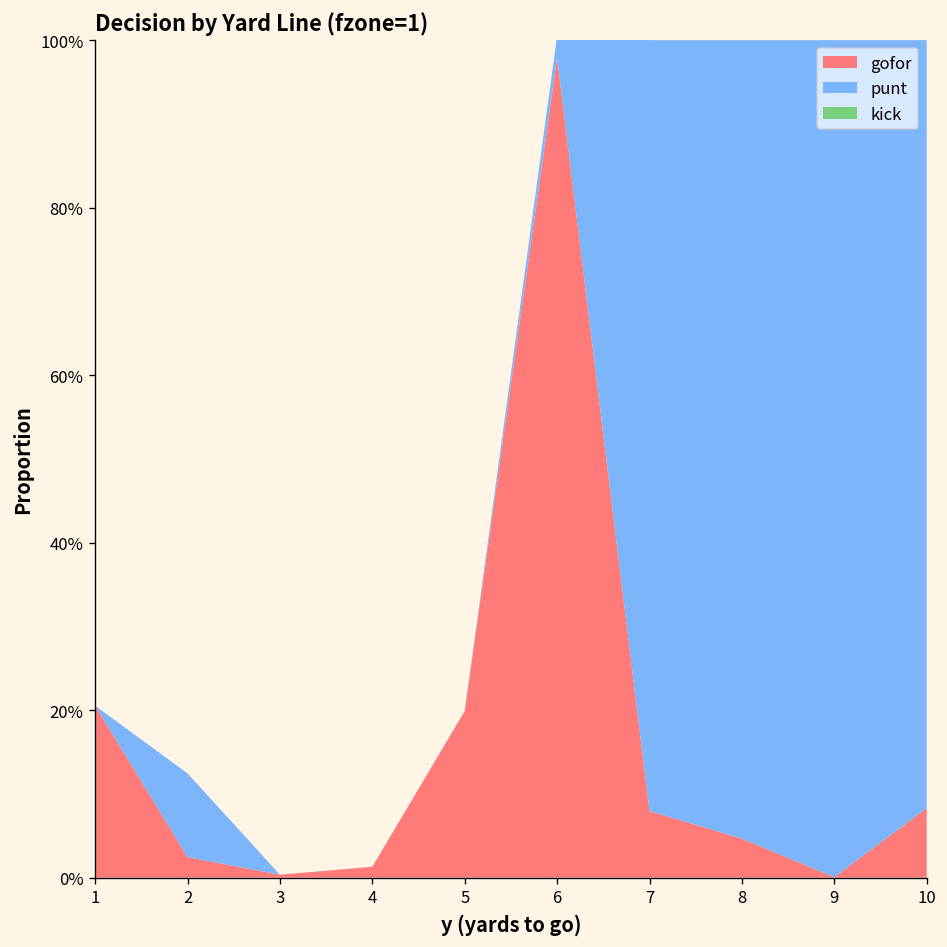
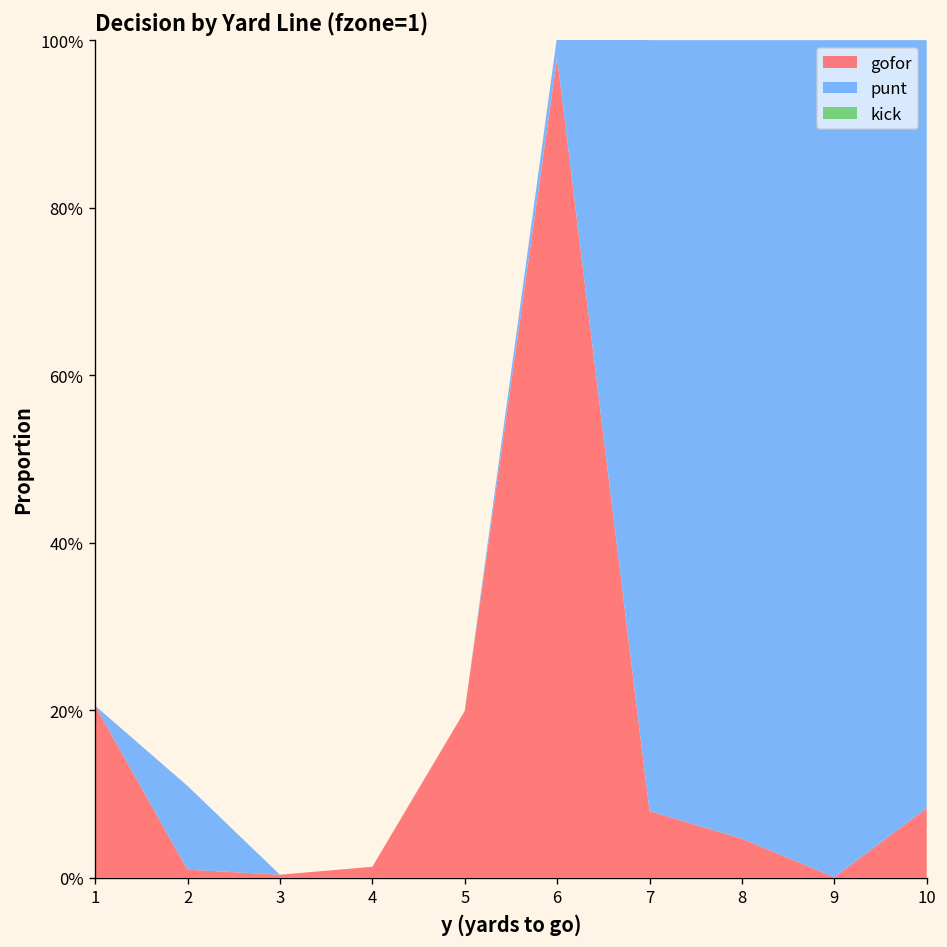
  {
    "gofor": {
-     "2": "2%",
+     "2": "1%",
      "6": "98%",
      "7": "8%",
      "8": "5%",
      "10": "8%"
    }
  }
